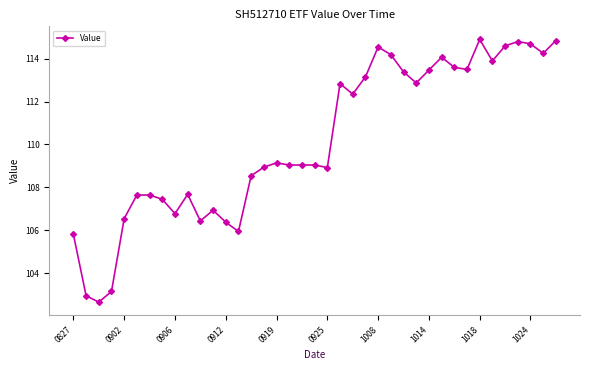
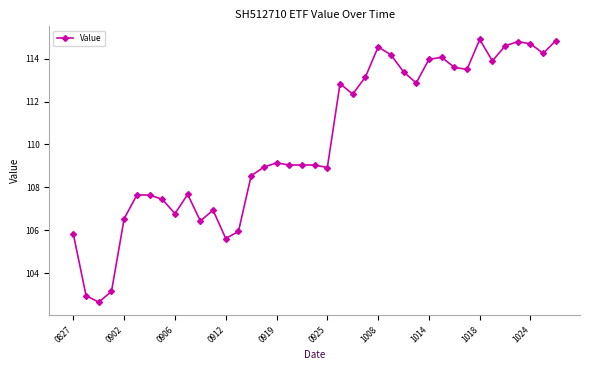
  {
    "0827": 105.8,
    "0902": 106.5,
    "0906": 106.8,
-   "0912": 106.4,
+   "0912": 105.6,
    "0919": 109.1,
    "0925": 108.9,
    "1008": 114.6,
-   "1014": 113.5,
+   "1014": 114.0,
    "1018": 114.9,
    "1024": 114.7
  }
